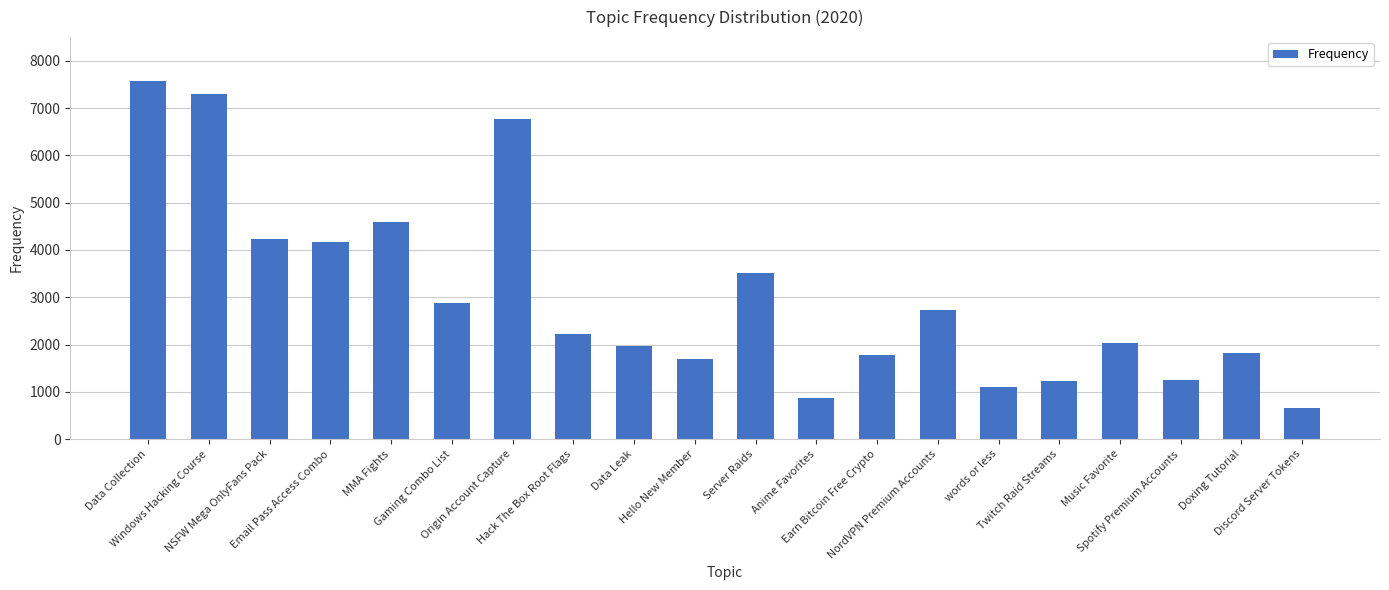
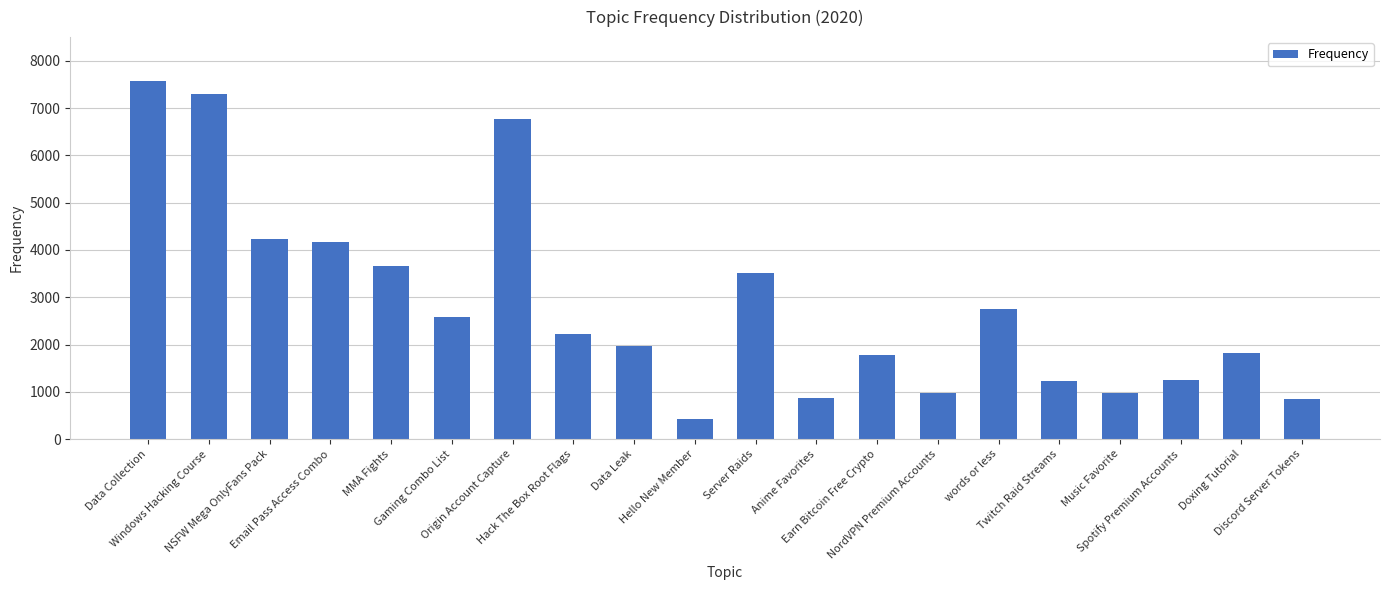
  {
    "Data Collection": 7600,
    "Windows Hacking Course": 7300,
    "NSFW Mega OnlyFans Pack": 4200,
    "Email Pass Access Combo": 4200,
-   "MMA Fights": 4600,
-   "Gaming Combo List": 2900,
+   "MMA Fights": 3700,
+   "Gaming Combo List": 2600,
    "Origin Account Capture": 6800,
    "Hack The Box Root Flags": 2200,
    "Data Leak": 2000,
-   "Hello New Member": 1700,
+   "Hello New Member": 400,
    "Server Raids": 3500,
    "Anime Favorites": 900,
    "Earn Bitcoin Free Crypto": 1800,
-   "NordVPN Premium Accounts": 2700,
-   "words or less": 1100,
+   "NordVPN Premium Accounts": 1000,
+   "words or less": 2700,
    "Twitch Raid Streams": 1200,
-   "Music Favorite": 2000,
+   "Music Favorite": 1000,
    "Spotify Premium Accounts": 1300,
    "Doxing Tutorial": 1800,
-   "Discord Server Tokens": 700
+   "Discord Server Tokens": 900
  }
